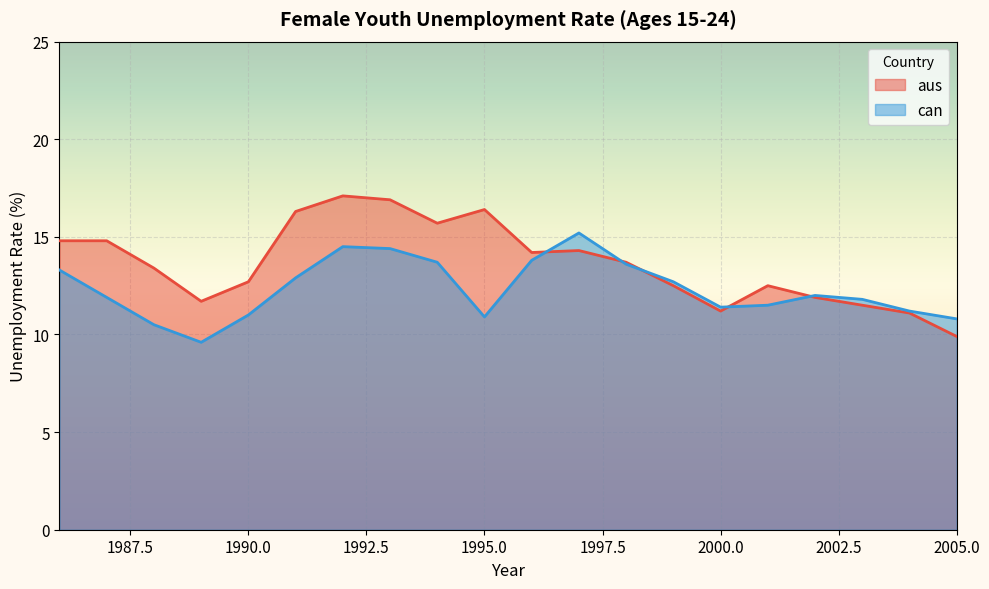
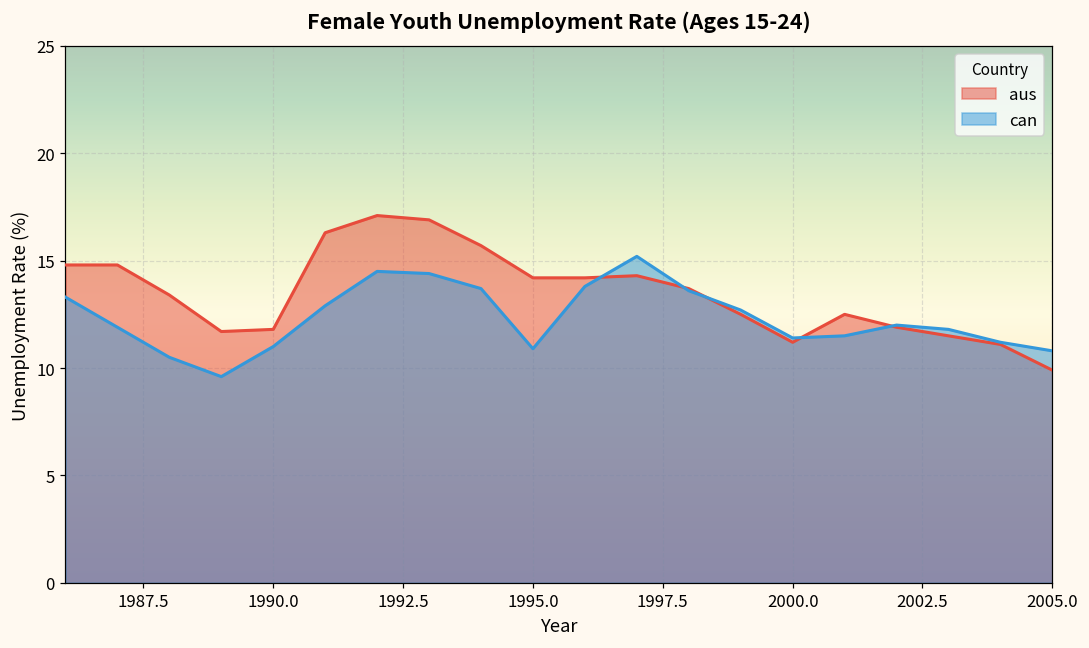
  {
    "aus": {
-     "1990.0": 12.7,
-     "1995.0": 16.4,
+     "1990.0": 11.8,
+     "1995.0": 14.2,
      "2000.0": 11.2,
      "2005.0": 9.9
    },
    "can": {
      "1990.0": 11.0,
      "1995.0": 10.9,
      "2000.0": 11.4,
      "2005.0": 10.8
    }
  }
